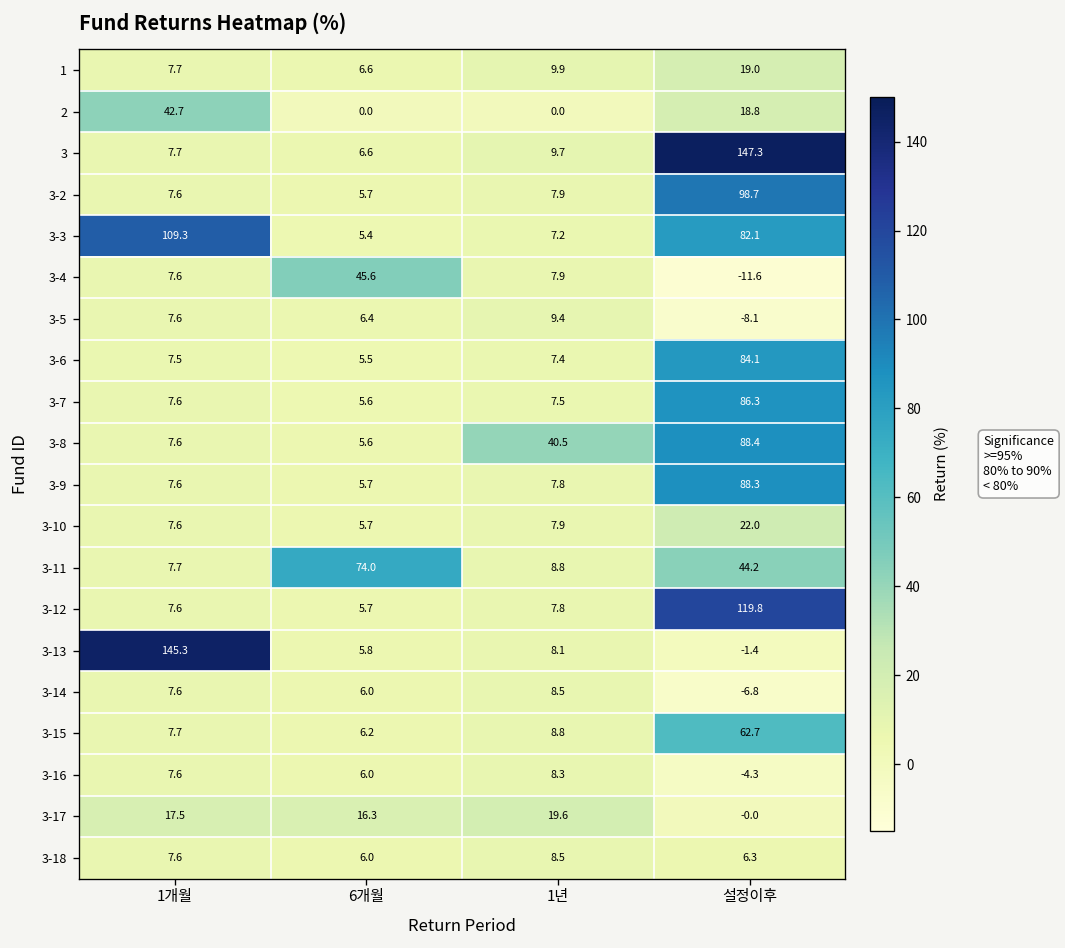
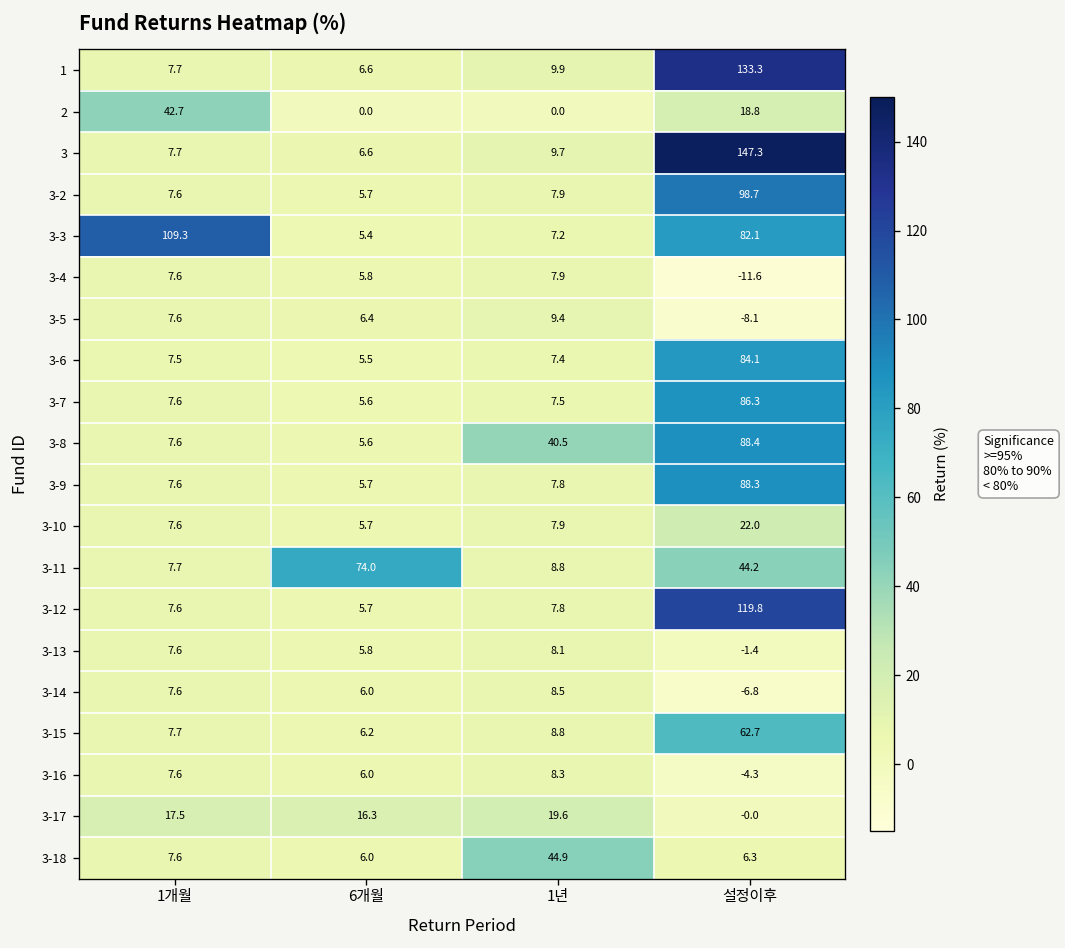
  {
    "1": {
      "1개월": 7.7,
      "6개월": 6.6,
      "1년": 9.9,
-     "설정이후": 19.0
+     "설정이후": 133.3
    },
    "2": {
      "1개월": 42.7,
      "6개월": 0.0,
      "1년": 0.0,
      "설정이후": 18.8
    },
    "3": {
      "1개월": 7.7,
      "6개월": 6.6,
      "1년": 9.7,
      "설정이후": 147.3
    },
    "3-2": {
      "1개월": 7.6,
      "6개월": 5.7,
      "1년": 7.9,
      "설정이후": 98.7
    },
    "3-3": {
      "1개월": 109.3,
      "6개월": 5.4,
      "1년": 7.2,
      "설정이후": 82.1
    },
    "3-4": {
      "1개월": 7.6,
-     "6개월": 45.6,
+     "6개월": 5.8,
      "1년": 7.9,
      "설정이후": -11.6
    },
    "3-5": {
      "1개월": 7.6,
      "6개월": 6.4,
      "1년": 9.4,
      "설정이후": -8.1
    },
    "3-6": {
      "1개월": 7.5,
      "6개월": 5.5,
      "1년": 7.4,
      "설정이후": 84.1
    },
    "3-7": {
      "1개월": 7.6,
      "6개월": 5.6,
      "1년": 7.5,
      "설정이후": 86.3
    },
    "3-8": {
      "1개월": 7.6,
      "6개월": 5.6,
      "1년": 40.5,
      "설정이후": 88.4
    },
    "3-9": {
      "1개월": 7.6,
      "6개월": 5.7,
      "1년": 7.8,
      "설정이후": 88.3
    },
    "3-10": {
      "1개월": 7.6,
      "6개월": 5.7,
      "1년": 7.9,
      "설정이후": 22.0
    },
    "3-11": {
      "1개월": 7.7,
      "6개월": 74.0,
      "1년": 8.8,
      "설정이후": 44.2
    },
    "3-12": {
      "1개월": 7.6,
      "6개월": 5.7,
      "1년": 7.8,
      "설정이후": 119.8
    },
    "3-13": {
-     "1개월": 145.3,
+     "1개월": 7.6,
      "6개월": 5.8,
      "1년": 8.1,
      "설정이후": -1.4
    },
    "3-14": {
      "1개월": 7.6,
      "6개월": 6.0,
      "1년": 8.5,
      "설정이후": -6.8
    },
    "3-15": {
      "1개월": 7.7,
      "6개월": 6.2,
      "1년": 8.8,
      "설정이후": 62.7
    },
    "3-16": {
      "1개월": 7.6,
      "6개월": 6.0,
      "1년": 8.3,
      "설정이후": -4.3
    },
    "3-17": {
      "1개월": 17.5,
      "6개월": 16.3,
      "1년": 19.6,
      "설정이후": -0.0
    },
    "3-18": {
      "1개월": 7.6,
      "6개월": 6.0,
-     "1년": 8.5,
+     "1년": 44.9,
      "설정이후": 6.3
    }
  }
